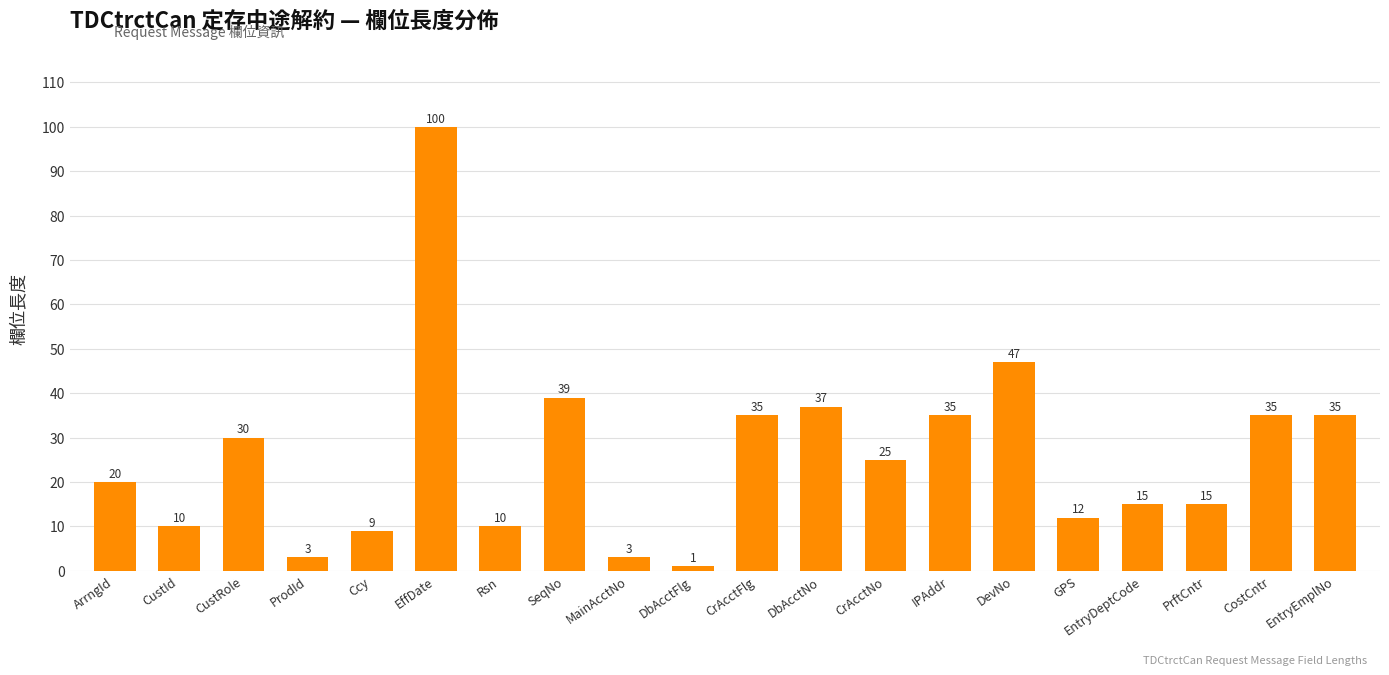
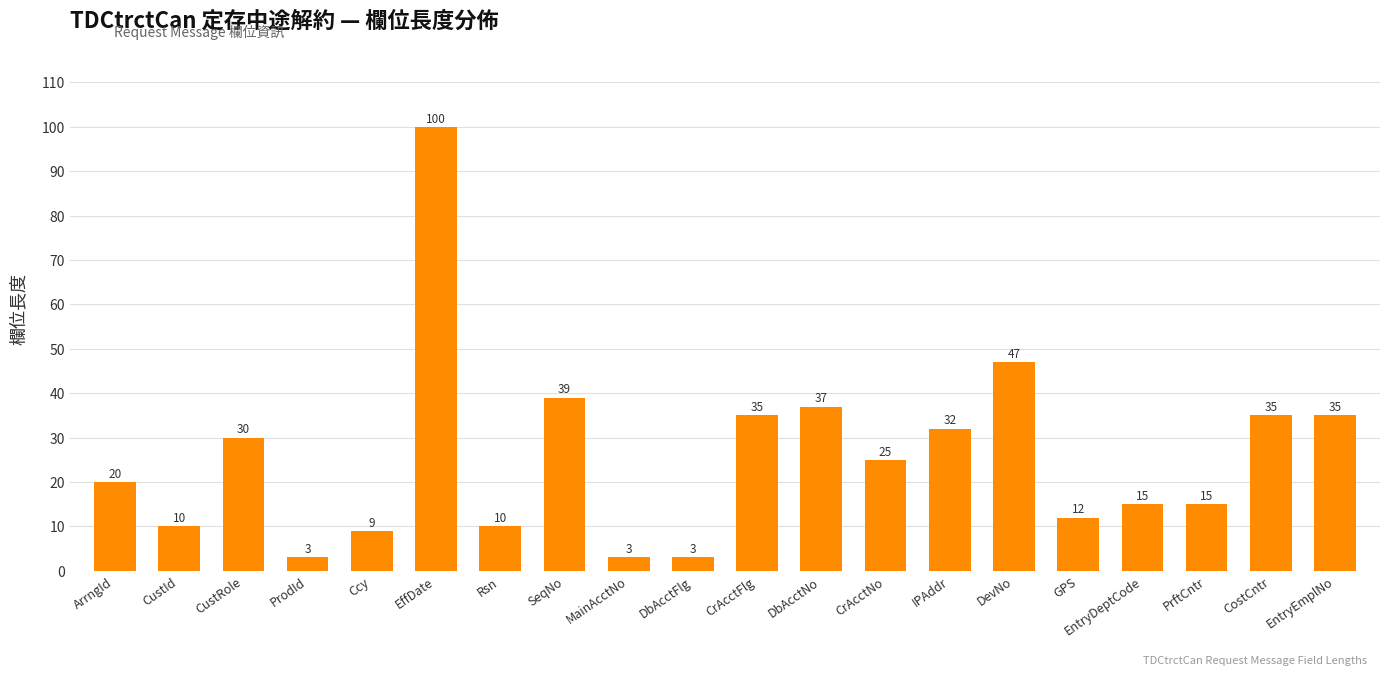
  {
    "ArrngId": 20,
    "CustId": 10,
    "CustRole": 30,
    "ProdId": 3,
    "Ccy": 9,
    "EffDate": 100,
    "Rsn": 10,
    "SeqNo": 39,
    "MainAcctNo": 3,
-   "DbAcctFlg": 1,
+   "DbAcctFlg": 3,
    "CrAcctFlg": 35,
    "DbAcctNo": 37,
    "CrAcctNo": 25,
-   "IPAddr": 35,
+   "IPAddr": 32,
    "DevNo": 47,
    "GPS": 12,
    "EntryDeptCode": 15,
    "PrftCntr": 15,
    "CostCntr": 35,
    "EntryEmplNo": 35
  }
